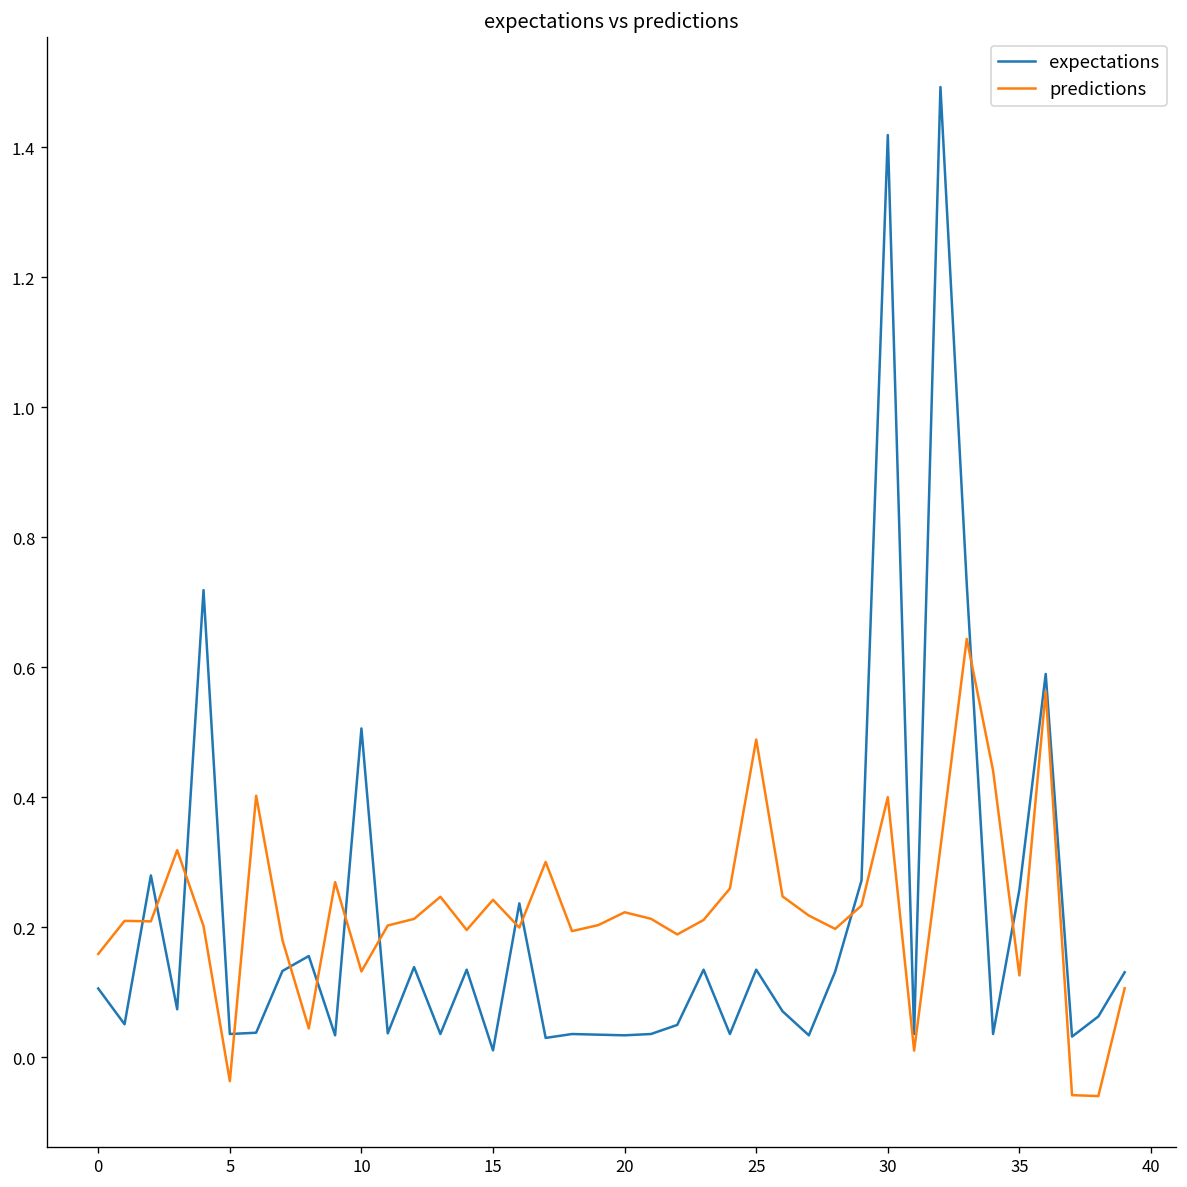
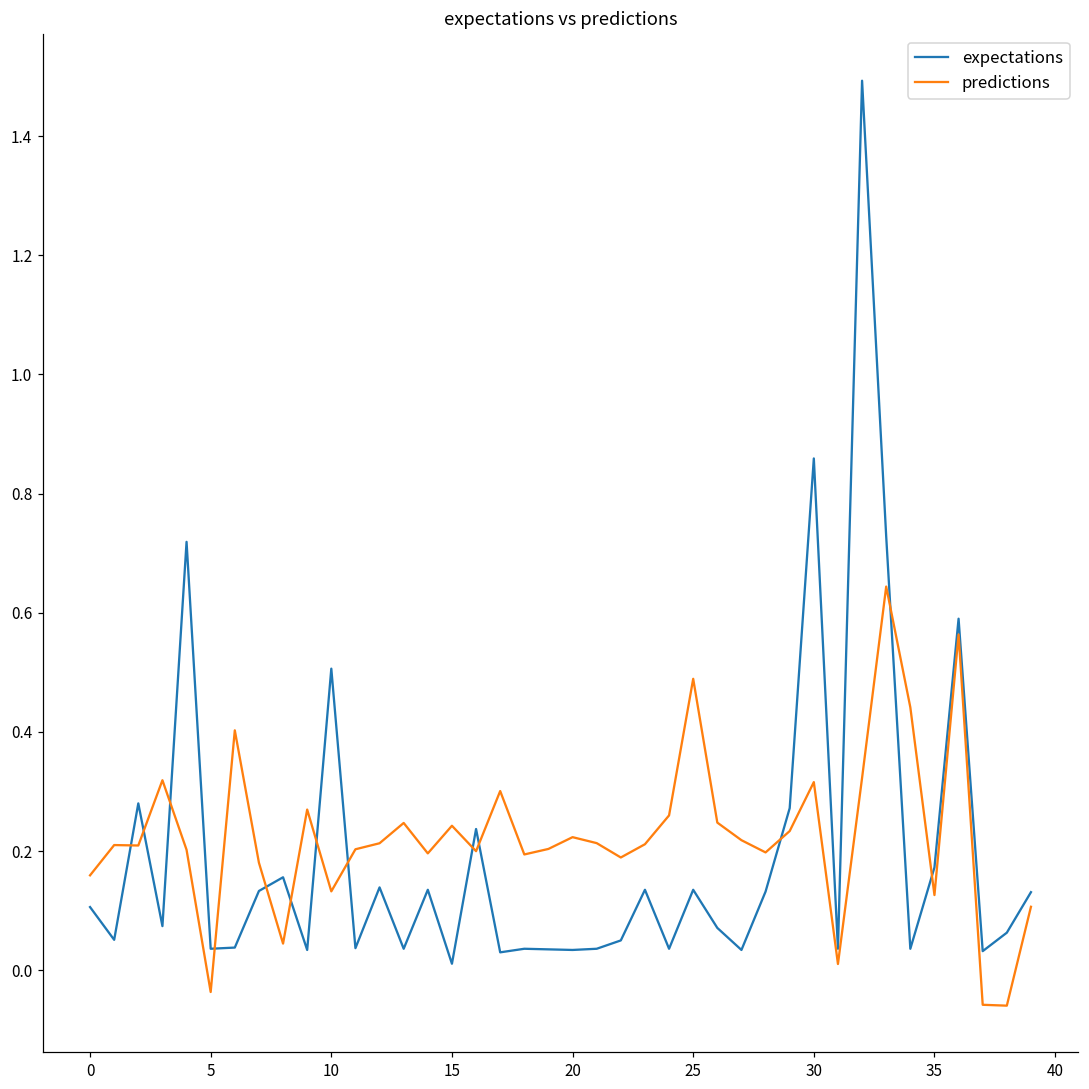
  {
    "expectations": {
      "0": 0.11,
      "5": 0.04,
      "10": 0.51,
      "15": 0.01,
      "20": 0.03,
      "25": 0.13,
-     "30": 1.42,
-     "35": 0.26
+     "30": 0.86,
+     "35": 0.17
    },
    "predictions": {
      "0": 0.16,
      "5": -0.04,
      "10": 0.13,
      "15": 0.24,
      "20": 0.22,
      "25": 0.49,
-     "30": 0.40,
+     "30": 0.32,
      "35": 0.13
    }
  }
